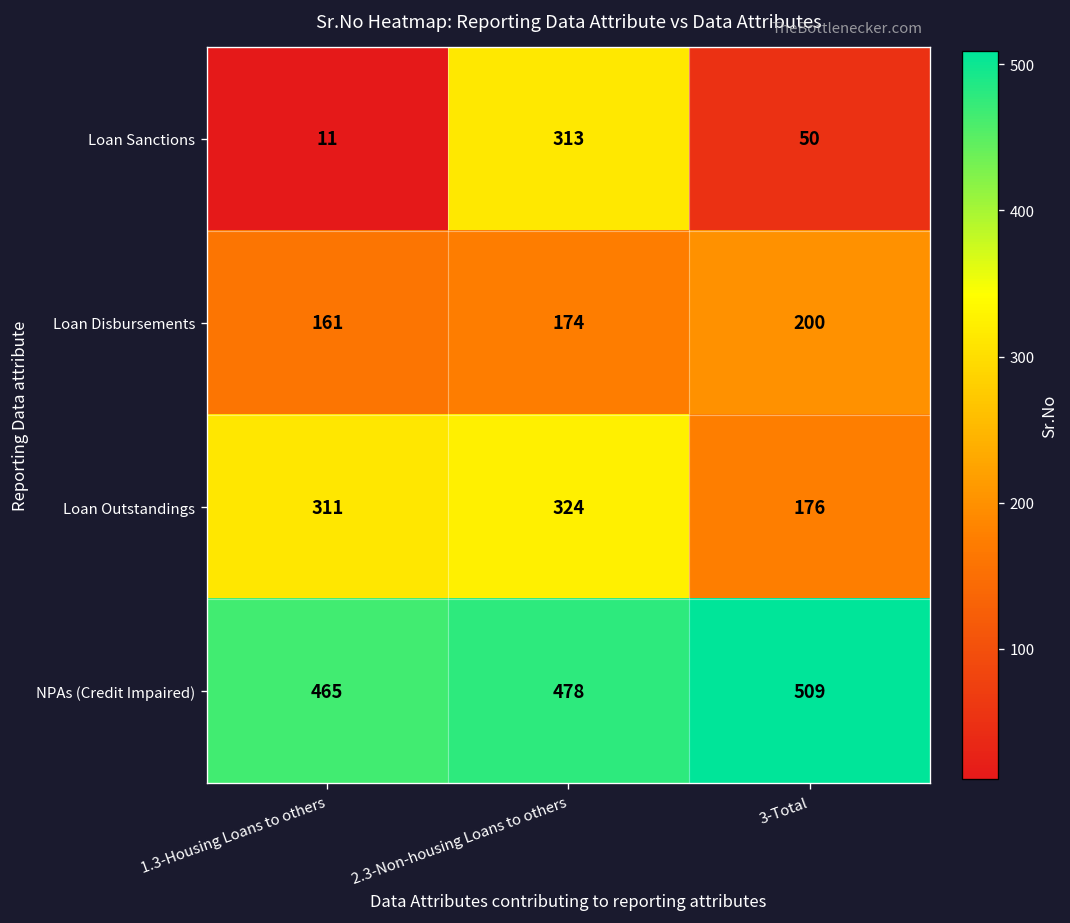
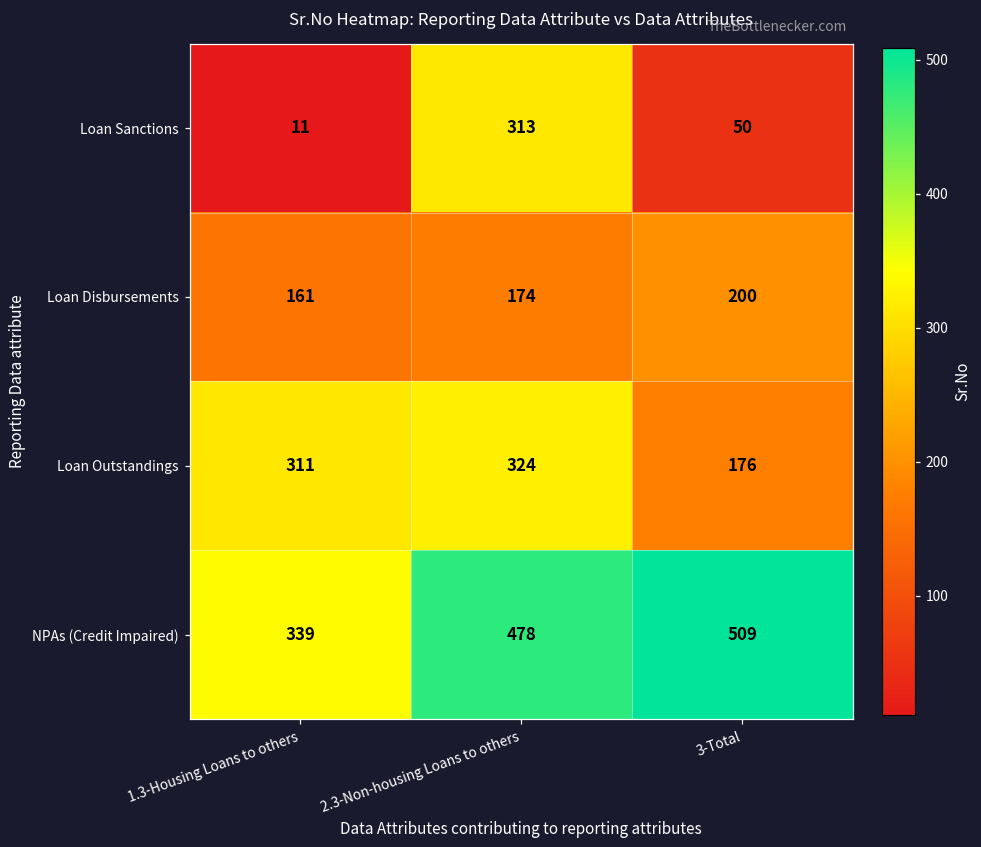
  {
    "Loan Sanctions": {
      "1.3-Housing Loans to others": 11,
      "2.3-Non-housing Loans to others": 313,
      "3-Total": 50
    },
    "Loan Disbursements": {
      "1.3-Housing Loans to others": 161,
      "2.3-Non-housing Loans to others": 174,
      "3-Total": 200
    },
    "Loan Outstandings": {
      "1.3-Housing Loans to others": 311,
      "2.3-Non-housing Loans to others": 324,
      "3-Total": 176
    },
    "NPAs (Credit Impaired)": {
-     "1.3-Housing Loans to others": 465,
+     "1.3-Housing Loans to others": 339,
      "2.3-Non-housing Loans to others": 478,
      "3-Total": 509
    }
  }
